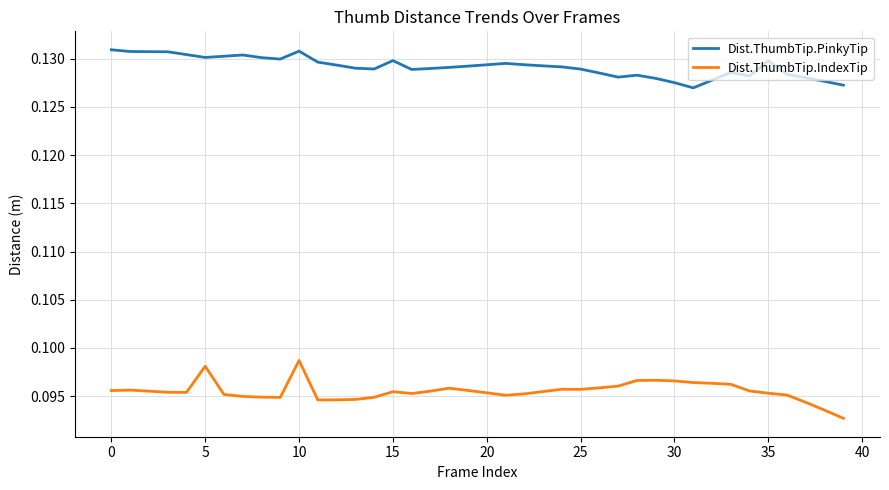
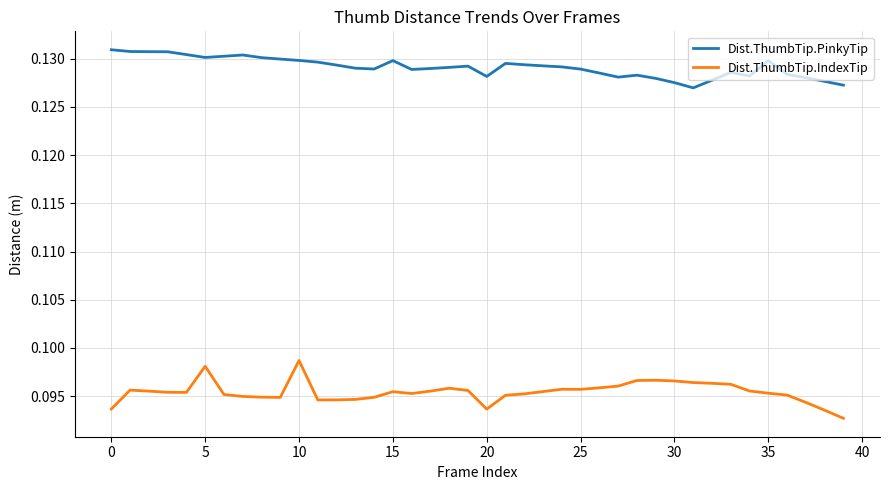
  {
    "Dist.ThumbTip.PinkyTip": {
      "0": 0.131,
      "5": 0.130,
-     "10": 0.131,
+     "10": 0.130,
      "15": 0.130,
-     "20": 0.129,
+     "20": 0.128,
      "25": 0.129,
      "30": 0.128
    },
    "Dist.ThumbTip.IndexTip": {
-     "0": 0.096,
+     "0": 0.094,
      "5": 0.098,
      "10": 0.099,
      "15": 0.095,
-     "20": 0.095,
+     "20": 0.094,
      "25": 0.096,
      "30": 0.097,
      "35": 0.095
    }
  }
